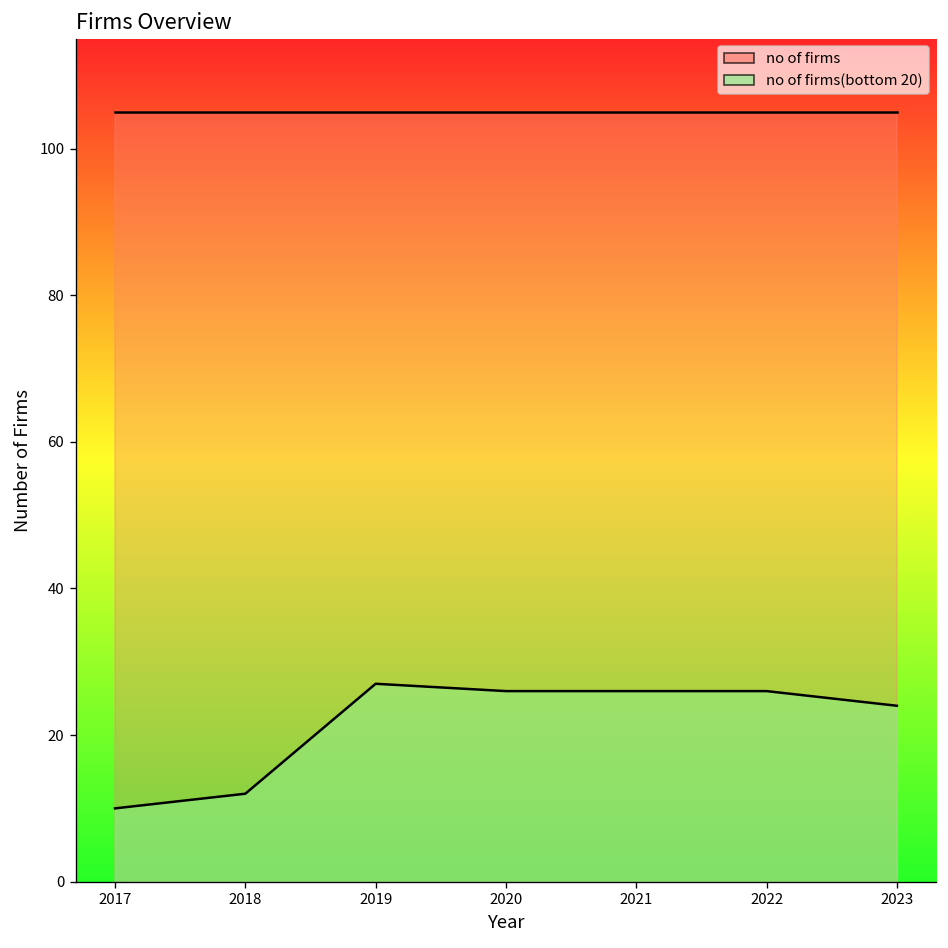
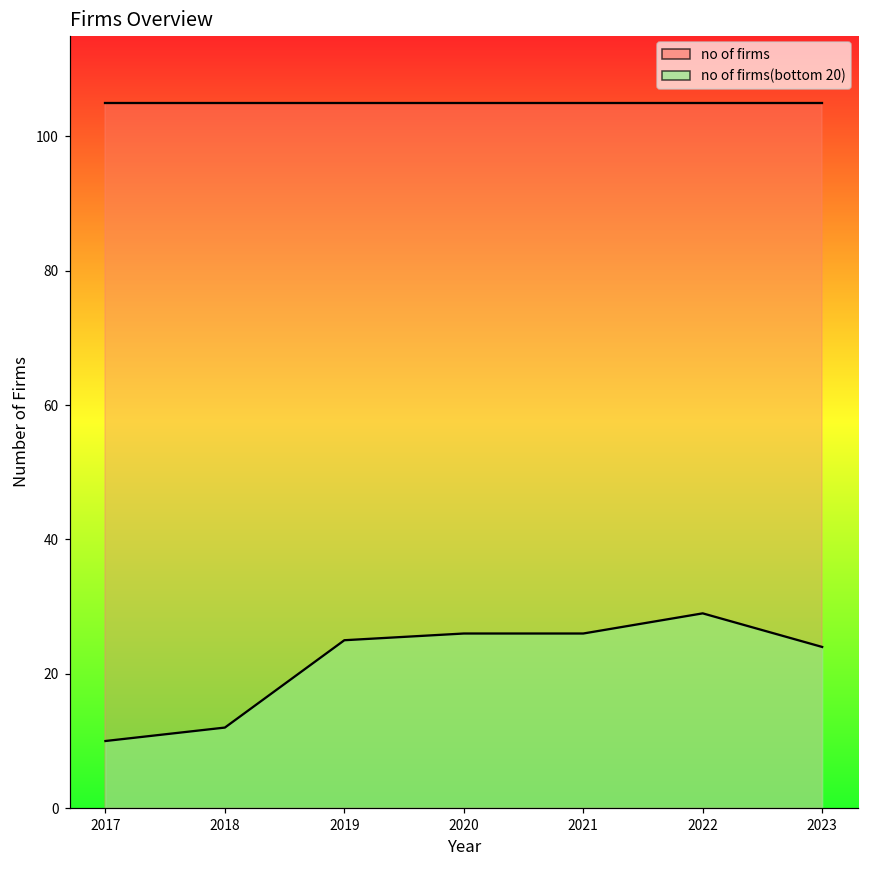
  {
    "no of firms": {
      "2017": 105,
      "2018": 105,
      "2019": 105,
      "2020": 105,
      "2021": 105,
      "2022": 105,
      "2023": 105
    },
    "no of firms(bottom 20)": {
      "2017": 10,
      "2018": 12,
-     "2019": 27,
+     "2019": 25,
      "2020": 26,
      "2021": 26,
-     "2022": 26,
+     "2022": 29,
      "2023": 24
    }
  }
